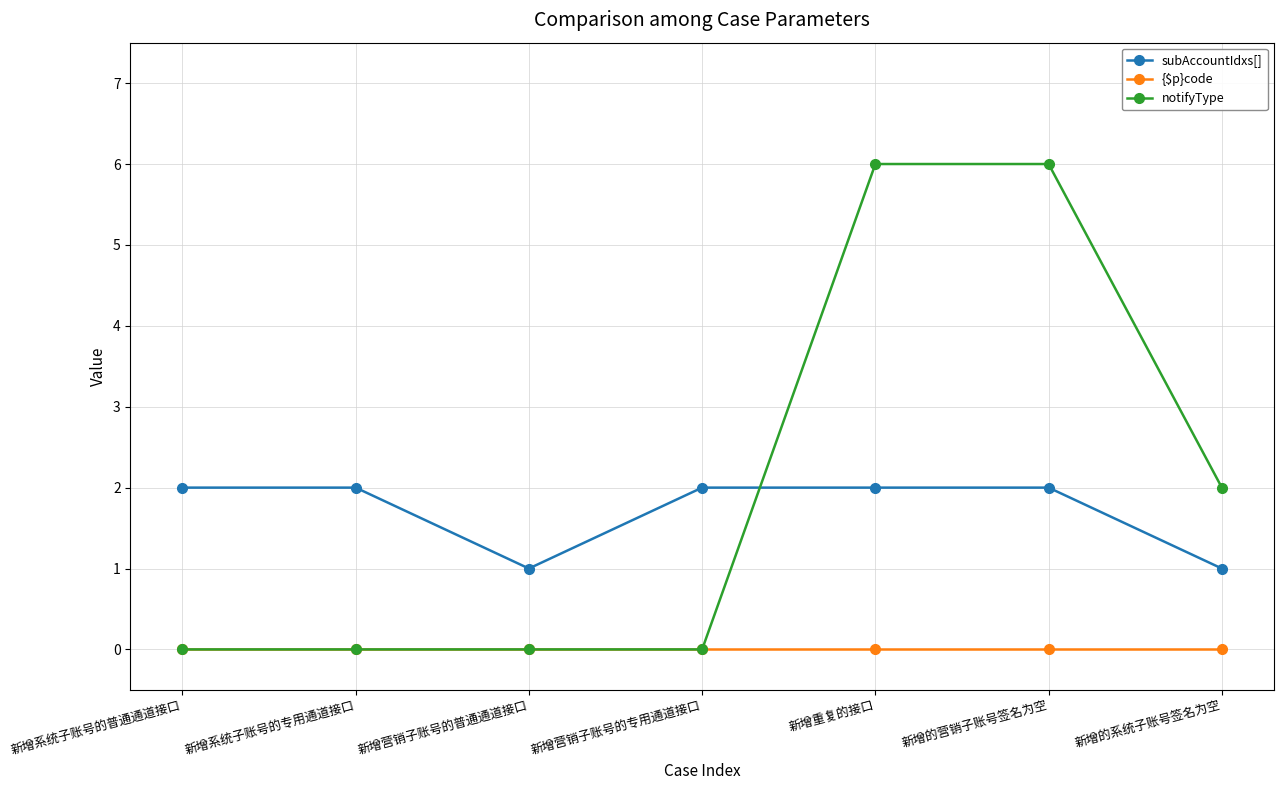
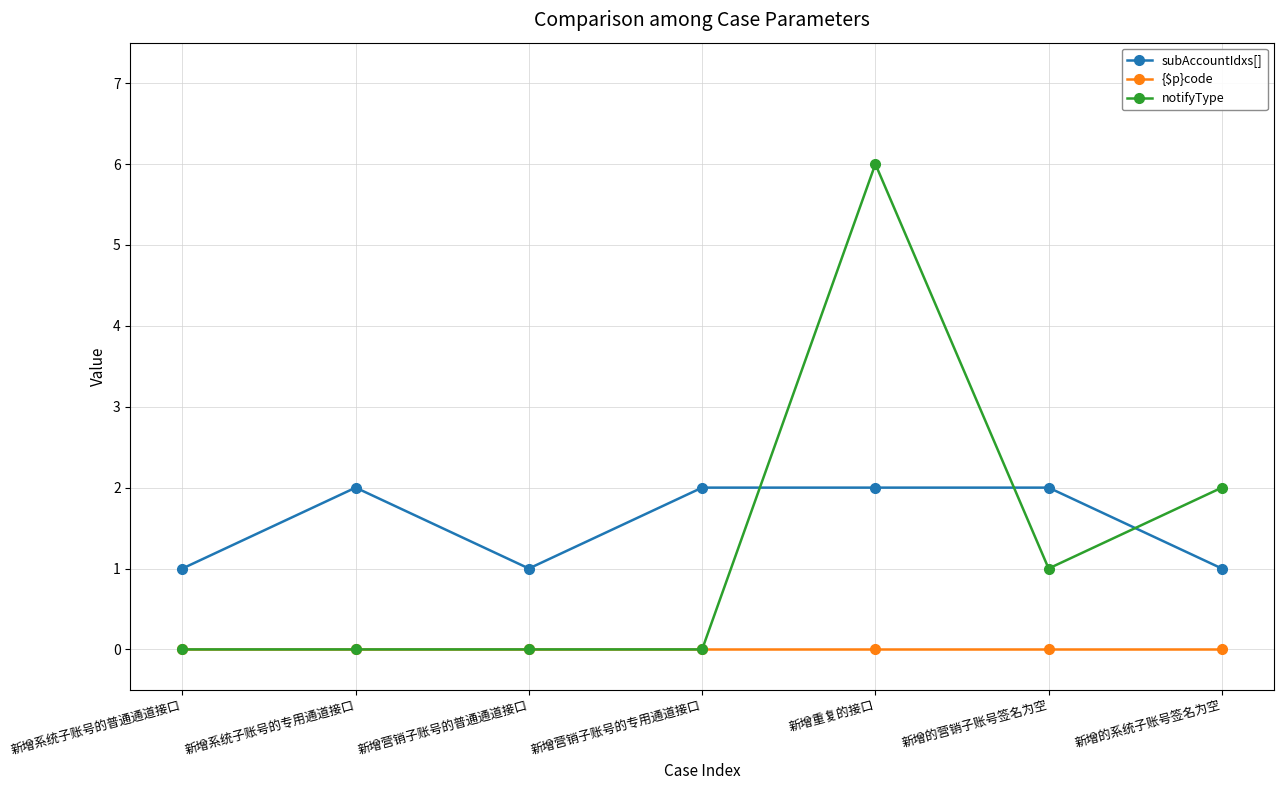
  {
    "subAccountIdxs[]": {
-     "新增系统子账号的普通通道接口": 2,
+     "新增系统子账号的普通通道接口": 1,
      "新增系统子账号的专用通道接口": 2,
      "新增营销子账号的普通通道接口": 1,
      "新增营销子账号的专用通道接口": 2,
      "新增重复的接口": 2,
      "新增的营销子账号签名为空": 2,
      "新增的系统子账号签名为空": 1
    },
    "{$p}code": {
      "新增重复的接口": 0,
      "新增的营销子账号签名为空": 0,
      "新增的系统子账号签名为空": 0
    },
    "notifyType": {
      "新增重复的接口": 6,
-     "新增的营销子账号签名为空": 6,
+     "新增的营销子账号签名为空": 1,
      "新增的系统子账号签名为空": 2
    }
  }
